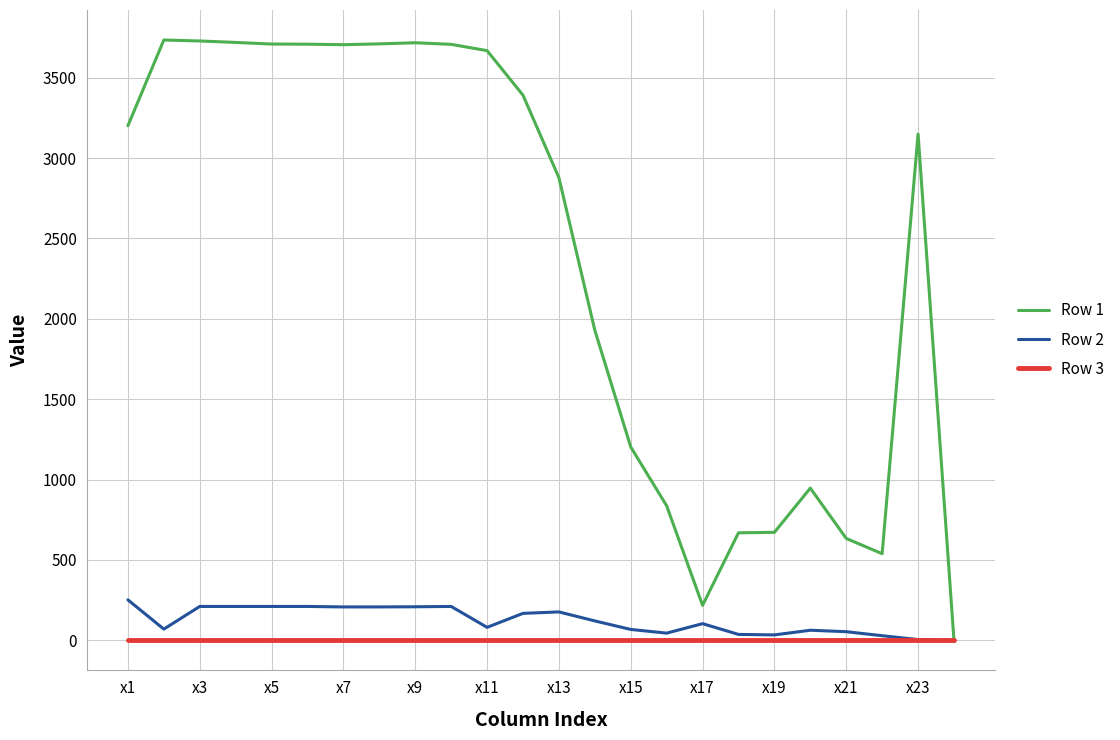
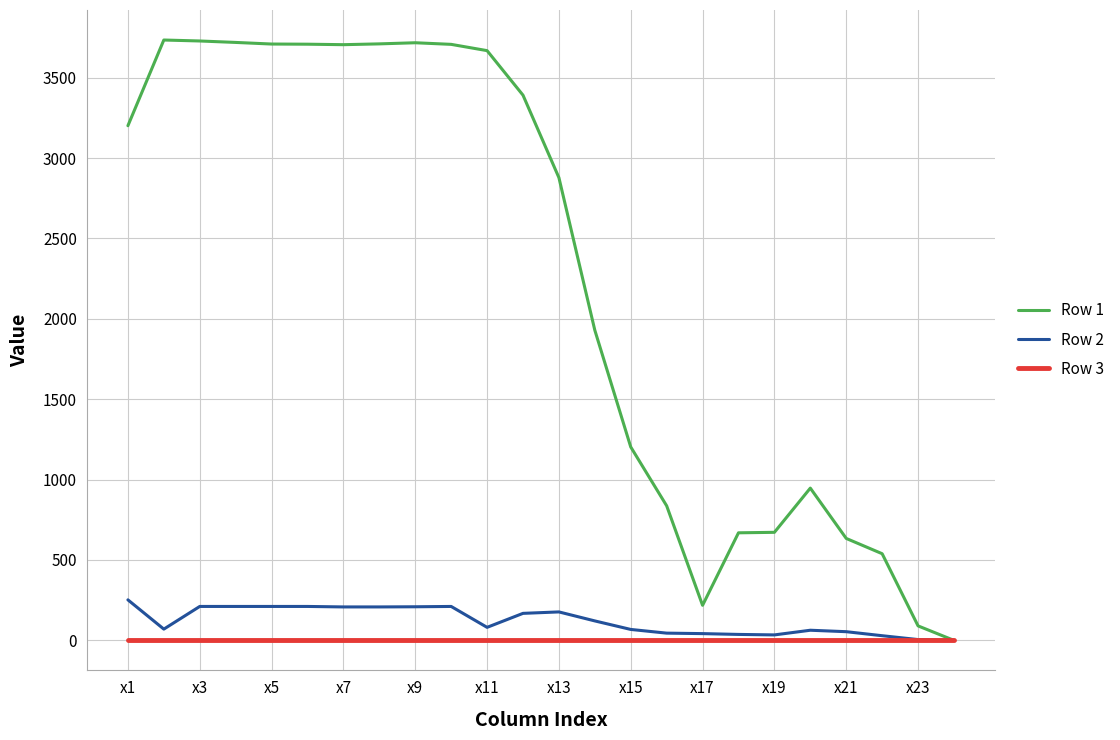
  {
    "Row 1": {
      "x1": 3200,
      "x3": 3730,
      "x5": 3710,
      "x7": 3710,
      "x9": 3720,
      "x11": 3670,
      "x13": 2880,
      "x15": 1200,
      "x17": 220,
      "x19": 670,
      "x21": 630,
-     "x23": 3150
+     "x23": 90
    },
    "Row 2": {
      "x1": 250,
      "x3": 210,
      "x5": 210,
      "x7": 210,
      "x9": 210,
      "x11": 80,
      "x13": 180,
      "x15": 70,
-     "x17": 100,
+     "x17": 40,
      "x19": 30,
      "x21": 50
    },
    "Row 3": {
      "x1": 0,
      "x3": 0,
      "x5": 0,
      "x7": 0,
      "x9": 0,
      "x11": 0,
      "x13": 0,
      "x15": 0,
      "x17": 0,
      "x19": 0,
      "x21": 0
    }
  }
